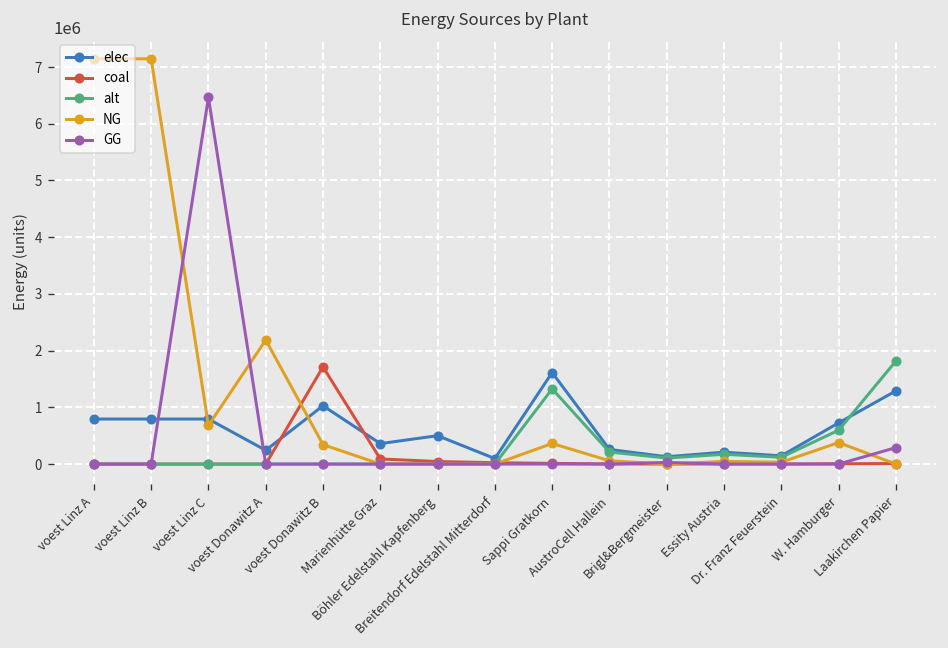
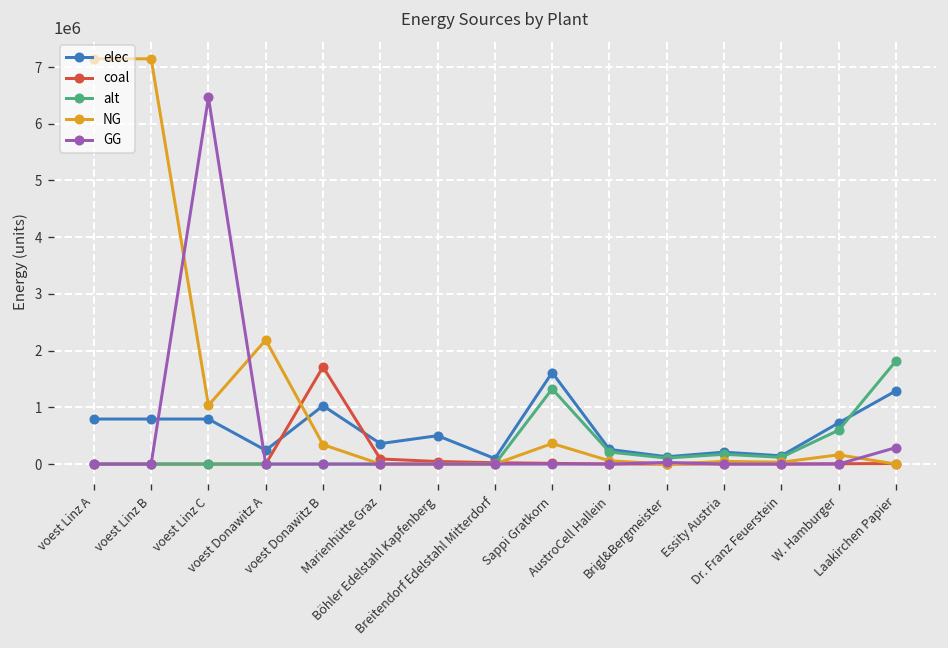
  {
    "elec": {
      "voest Linz A": 800000,
      "voest Linz B": 800000,
      "voest Linz C": 800000,
      "voest Donawitz A": 200000,
      "voest Donawitz B": 1000000,
      "Marienhütte Graz": 400000,
      "Böhler Edelstahl Kapfenberg": 500000,
      "Breitendorf Edelstahl Mitterdorf": 100000,
      "Sappi Gratkorn": 1600000,
      "W. Hamburger": 700000,
      "Laakirchen Papier": 1300000
    },
    "coal": {
      "voest Donawitz B": 1700000,
      "Marienhütte Graz": 100000
    },
    "alt": {
      "Sappi Gratkorn": 1300000,
      "W. Hamburger": 600000,
      "Laakirchen Papier": 1800000
    },
    "NG": {
      "voest Linz B": 7100000,
-     "voest Linz C": 700000,
+     "voest Linz C": 1000000,
      "voest Donawitz A": 2200000,
      "voest Donawitz B": 300000,
      "Sappi Gratkorn": 400000,
      "AustroCell Hallein": 100000,
-     "W. Hamburger": 400000
+     "W. Hamburger": 200000
    },
    "GG": {
      "voest Linz C": 6500000,
      "Laakirchen Papier": 300000
    }
  }
